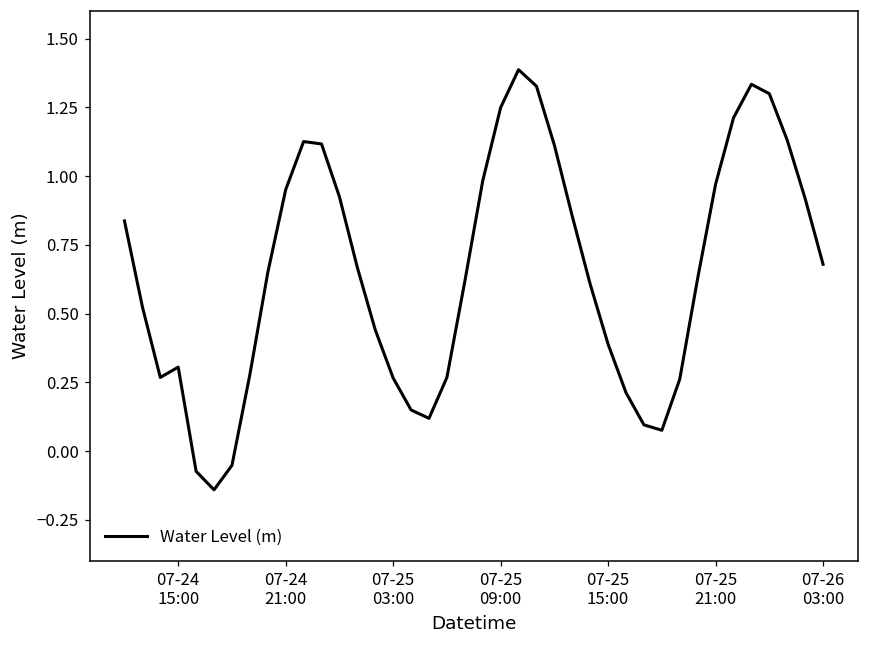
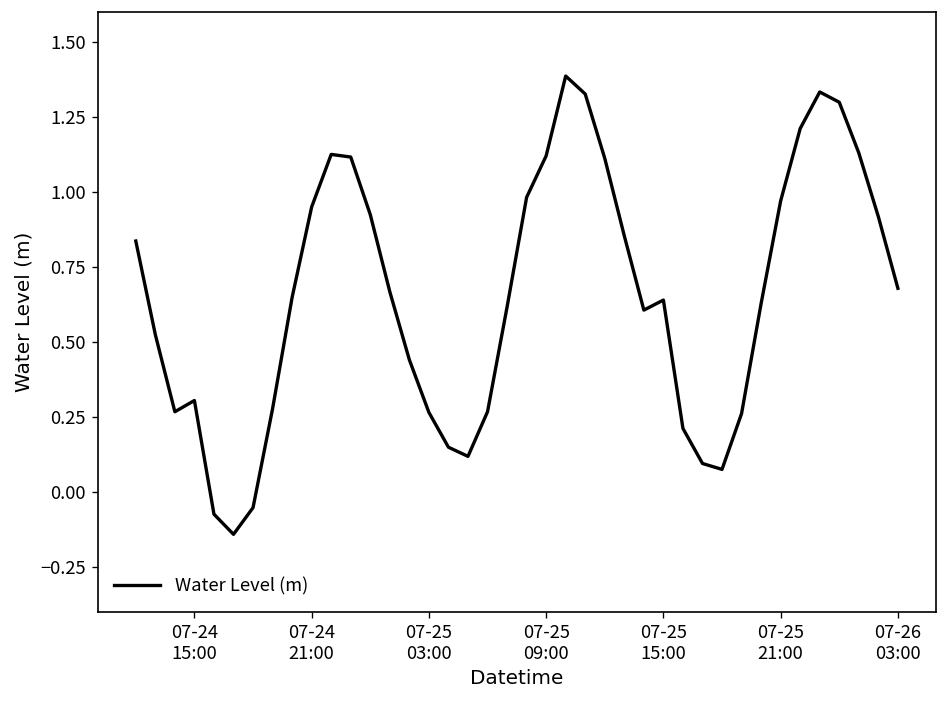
  {
    "07-24 15:00": 0.31,
    "07-24 21:00": 0.95,
    "07-25 03:00": 0.27,
-   "07-25 09:00": 1.25,
-   "07-25 15:00": 0.39,
+   "07-25 09:00": 1.12,
+   "07-25 15:00": 0.64,
    "07-25 21:00": 0.97,
    "07-26 03:00": 0.68
  }
